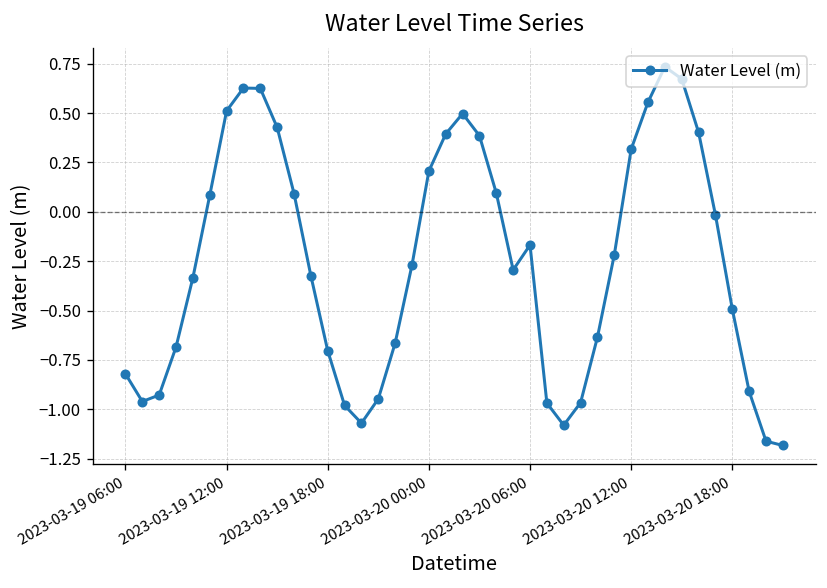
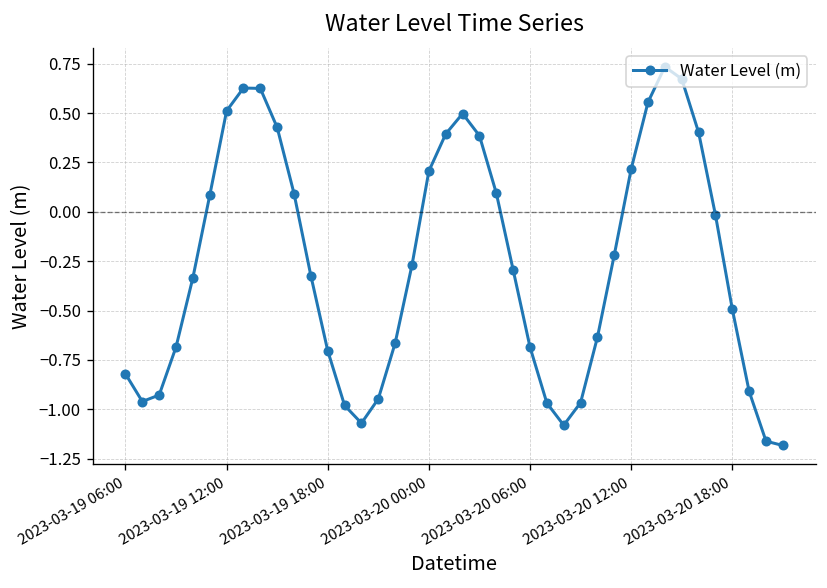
  {
    "2023-03-19 06:00": -0.82,
    "2023-03-19 12:00": 0.51,
    "2023-03-19 18:00": -0.70,
    "2023-03-20 00:00": 0.21,
-   "2023-03-20 06:00": -0.17,
-   "2023-03-20 12:00": 0.32,
+   "2023-03-20 06:00": -0.69,
+   "2023-03-20 12:00": 0.22,
    "2023-03-20 18:00": -0.49
  }
